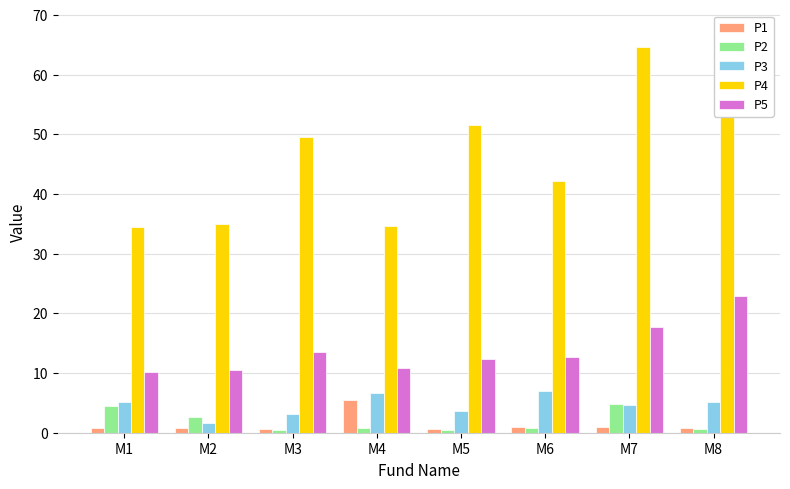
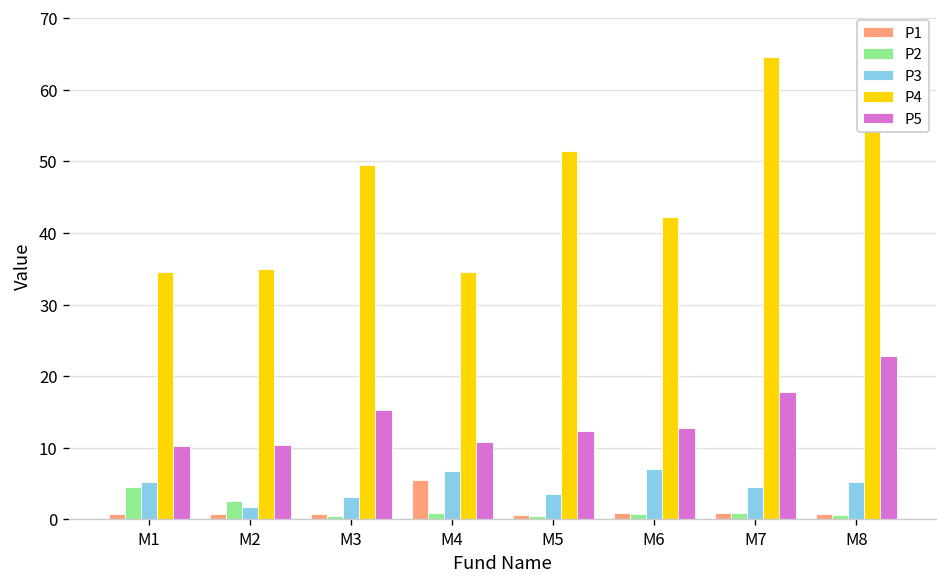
  {
    "P1": {
      "M1": 1,
      "M2": 1,
      "M3": 1,
      "M4": 5,
      "M5": 1,
      "M6": 1,
      "M7": 1,
      "M8": 1
    },
    "P2": {
      "M1": 5,
      "M2": 3,
      "M3": 0,
      "M4": 1,
      "M5": 0,
      "M6": 1,
-     "M7": 5,
+     "M7": 1,
      "M8": 1
    },
    "P3": {
      "M1": 5,
      "M2": 2,
      "M3": 3,
      "M4": 7,
      "M5": 4,
      "M6": 7,
      "M7": 5,
      "M8": 5
    },
    "P4": {
      "M1": 35,
      "M2": 35,
      "M3": 50,
      "M4": 35,
      "M5": 52,
      "M6": 42,
      "M7": 65
    },
    "P5": {
      "M1": 10,
      "M2": 10,
-     "M3": 13,
+     "M3": 15,
      "M4": 11,
      "M5": 12,
      "M6": 13,
      "M7": 18,
      "M8": 23
    }
  }
